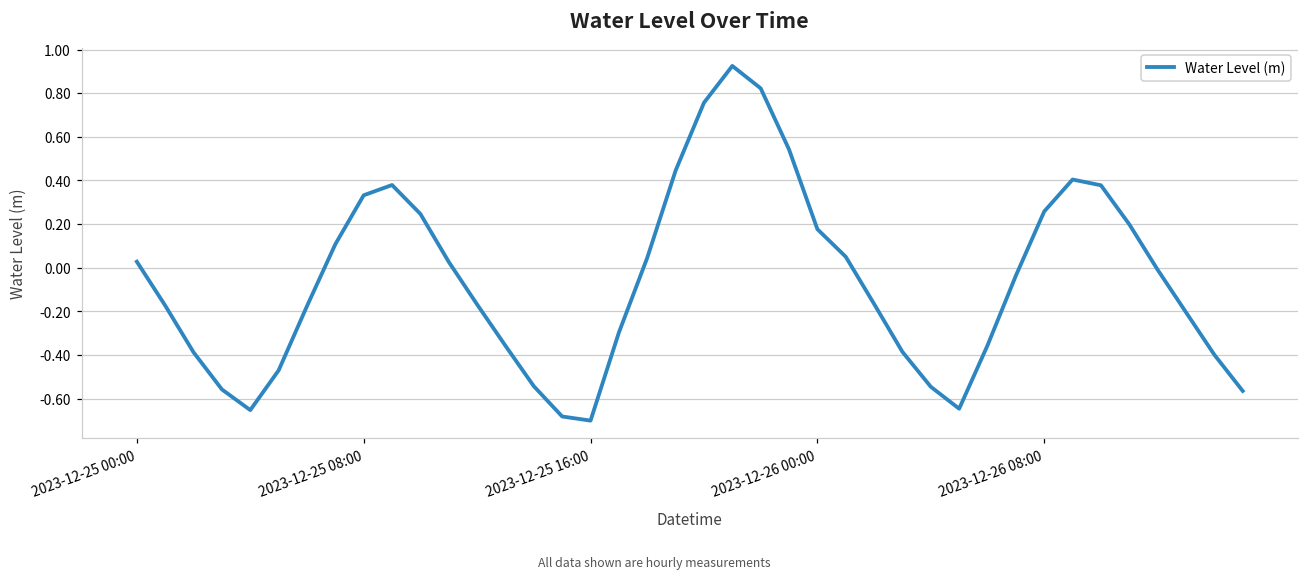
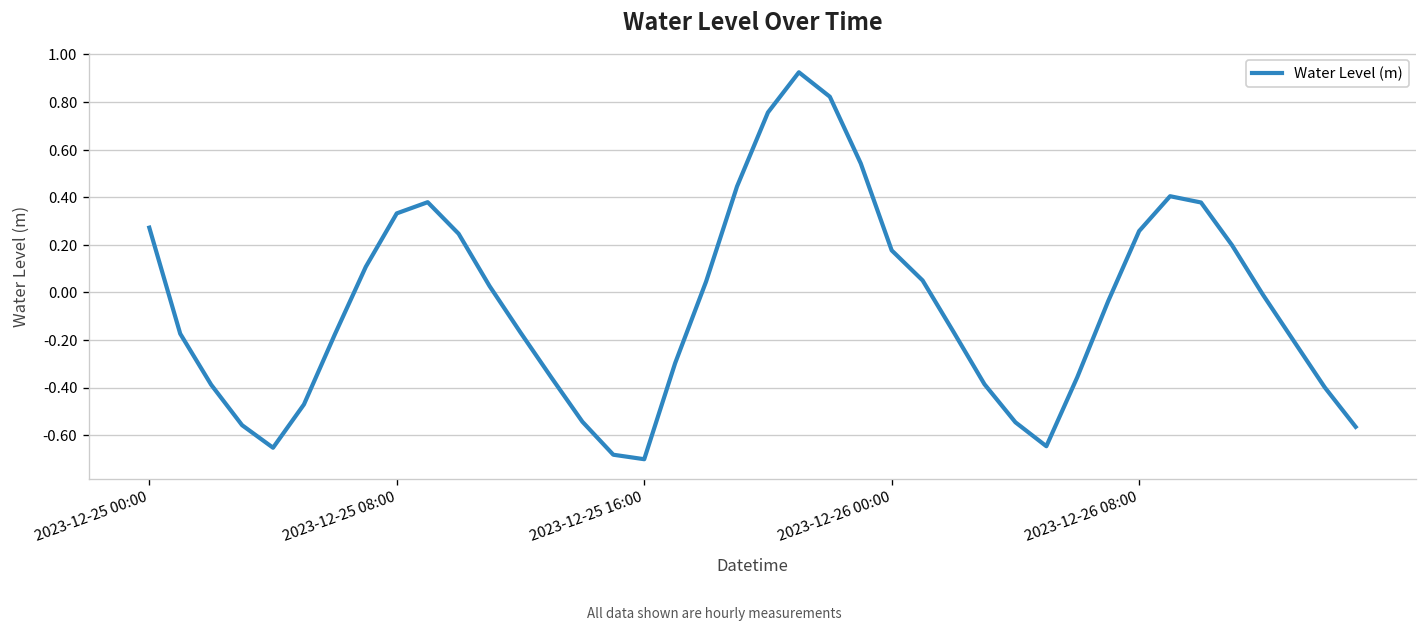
  {
-   "2023-12-25 00:00": 0.03,
+   "2023-12-25 00:00": 0.27,
    "2023-12-25 08:00": 0.33,
    "2023-12-25 16:00": -0.70,
    "2023-12-26 00:00": 0.18,
    "2023-12-26 08:00": 0.26
  }
